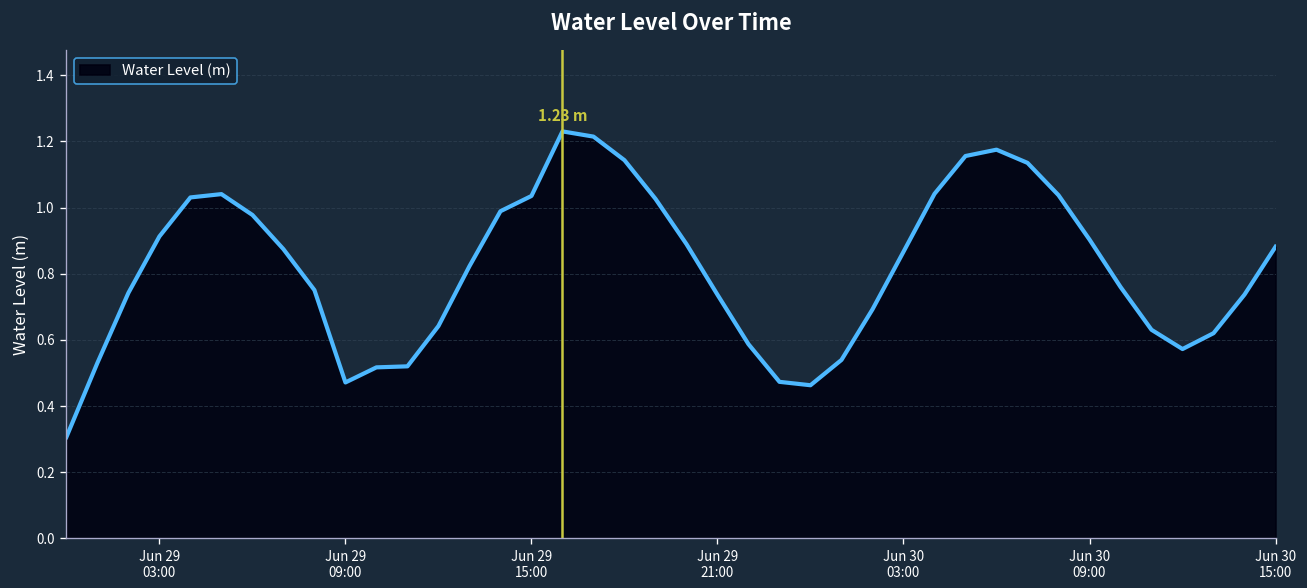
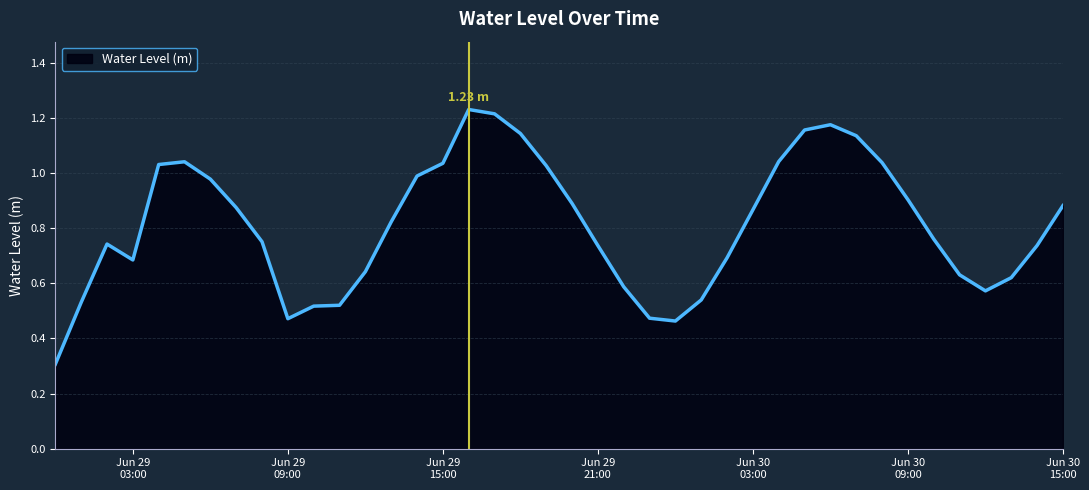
  {
-   "Jun 29 03:00": 0.91,
+   "Jun 29 03:00": 0.68,
    "Jun 29 09:00": 0.47,
    "Jun 29 15:00": 1.04,
    "Jun 29 21:00": 0.74,
    "Jun 30 03:00": 0.87,
    "Jun 30 09:00": 0.90,
    "Jun 30 15:00": 0.88
  }
